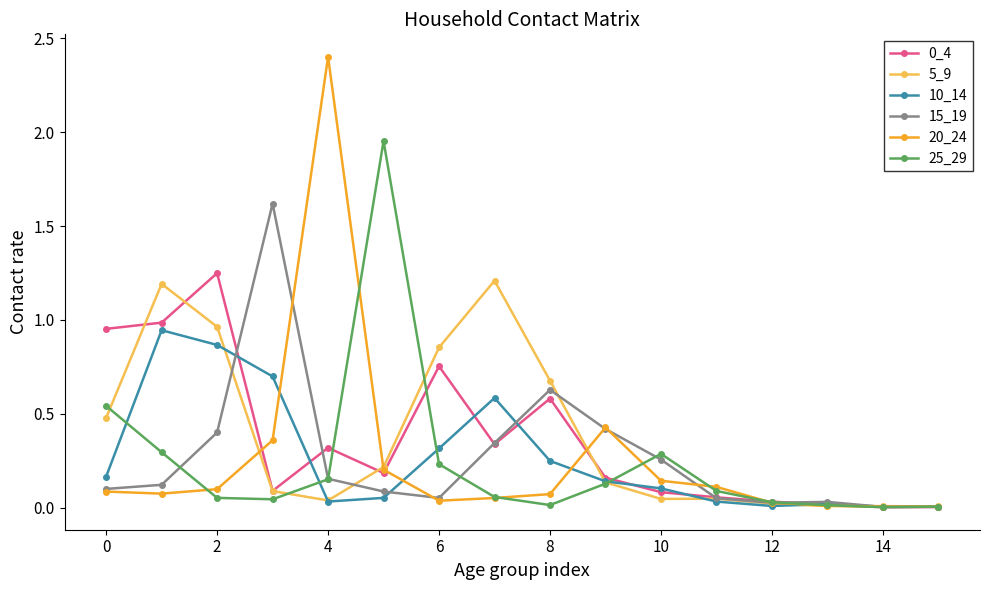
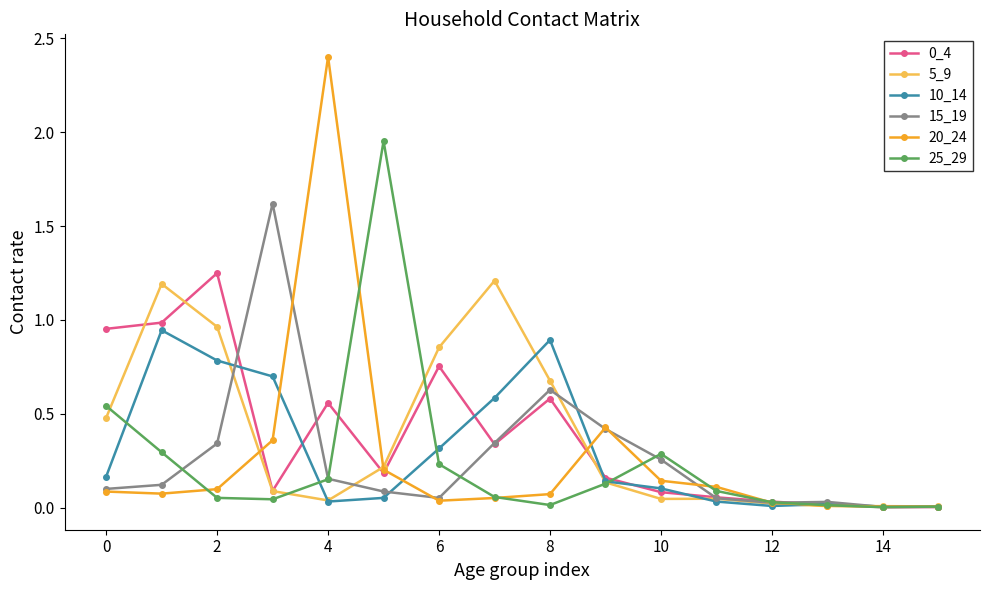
  {
    "0_4": {
      "0": 0.95,
      "2": 1.25,
-     "4": 0.32,
+     "4": 0.56,
      "6": 0.75,
      "8": 0.58,
      "10": 0.08
    },
    "10_14": {
      "0": 0.16,
-     "2": 0.87,
+     "2": 0.78,
      "6": 0.31,
-     "8": 0.25,
+     "8": 0.89,
      "10": 0.10
    },
    "15_19": {
      "0": 0.10,
-     "2": 0.40,
+     "2": 0.34,
      "6": 0.05,
      "8": 0.63,
      "10": 0.26
    },
    "25_29": {
      "0": 0.54,
      "2": 0.05,
      "6": 0.23,
      "8": 0.01,
      "10": 0.29
    }
  }
